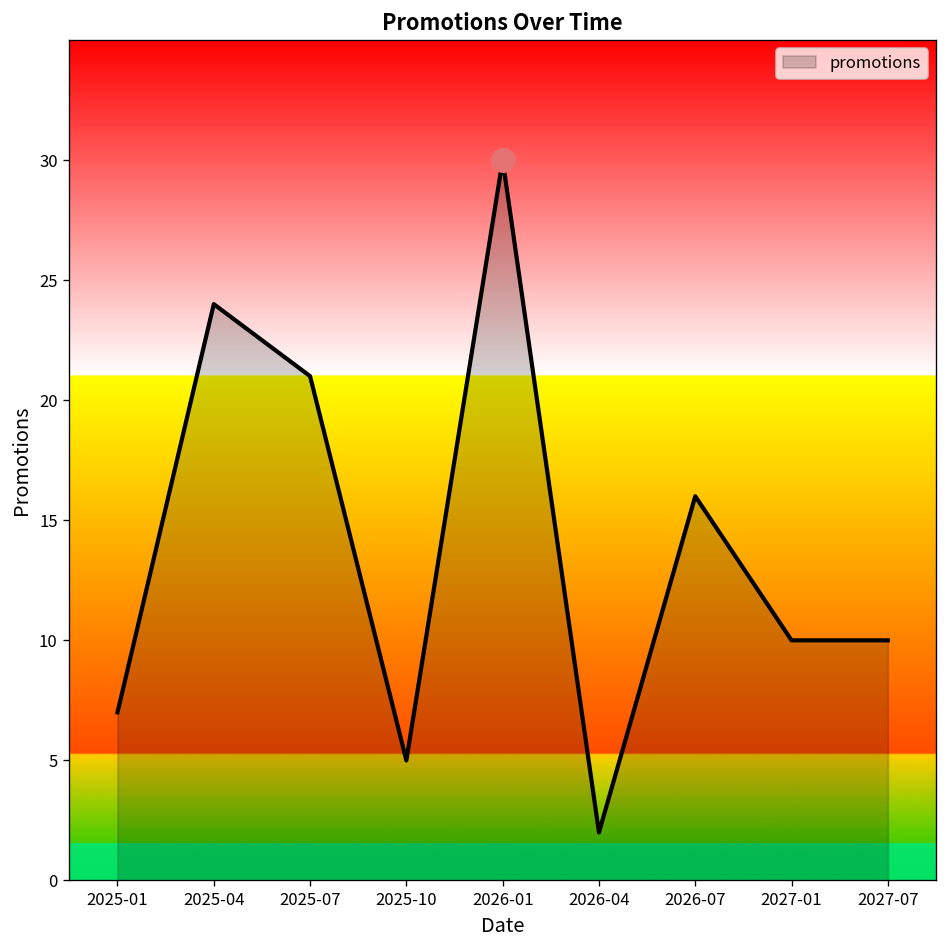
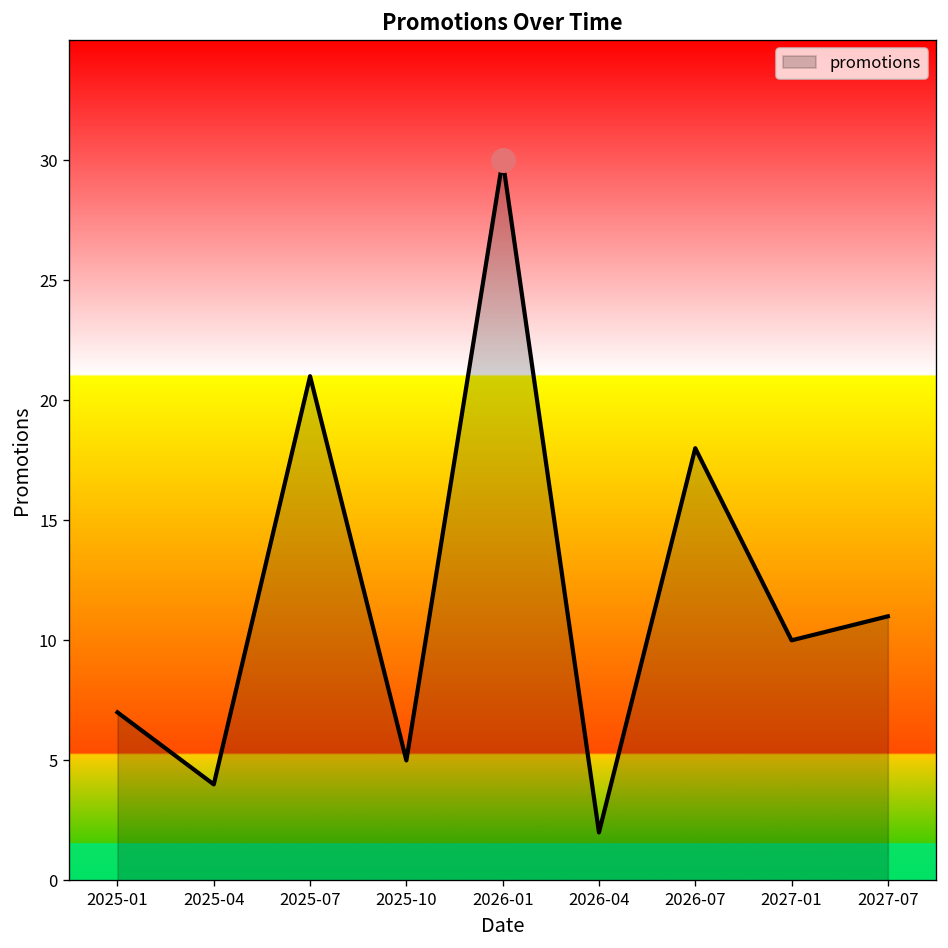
  {
    "promotions": {
      "2025-01": 7,
-     "2025-04": 24,
+     "2025-04": 4,
      "2025-07": 21,
      "2025-10": 5,
      "2026-04": 2,
-     "2026-07": 16,
+     "2026-07": 18,
      "2027-01": 10,
-     "2027-07": 10
+     "2027-07": 11
    }
  }
